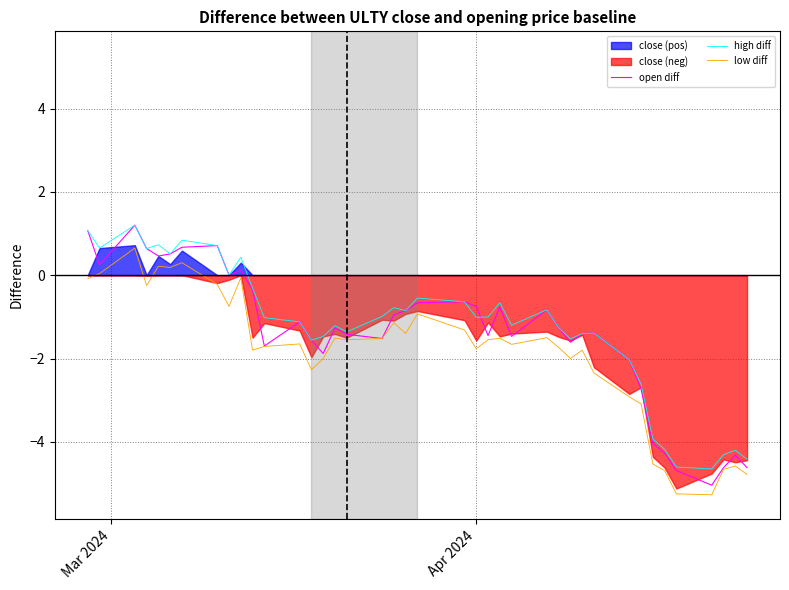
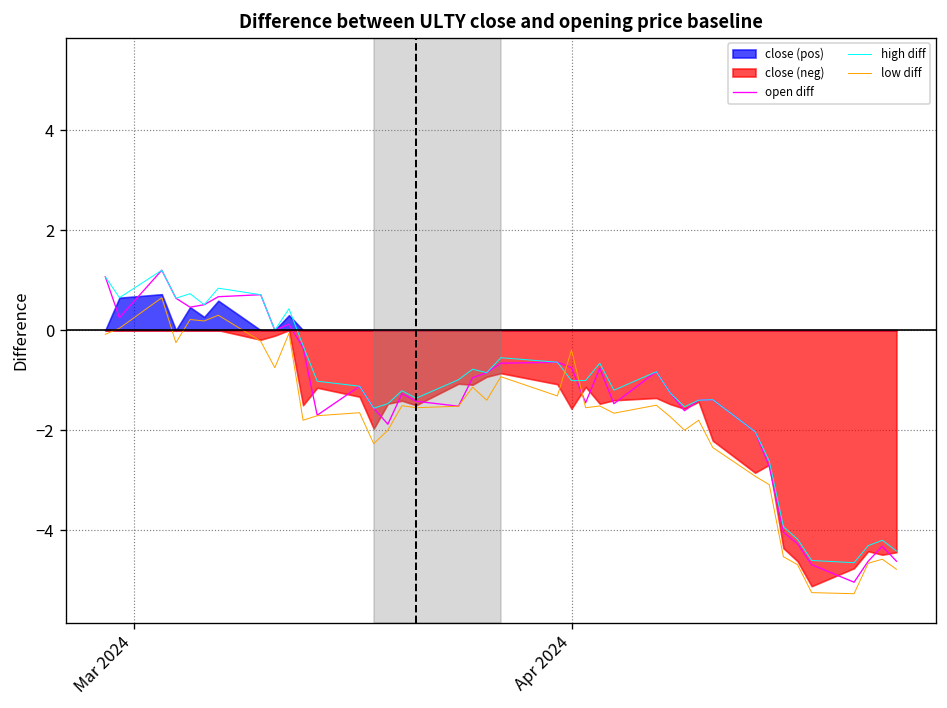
  {
    "open diff": {
      "Apr 2024": -0.8
    },
    "high diff": {
      "Apr 2024": -1.0
    },
    "low diff": {
-     "Apr 2024": -1.8
+     "Apr 2024": -0.4
    }
  }
